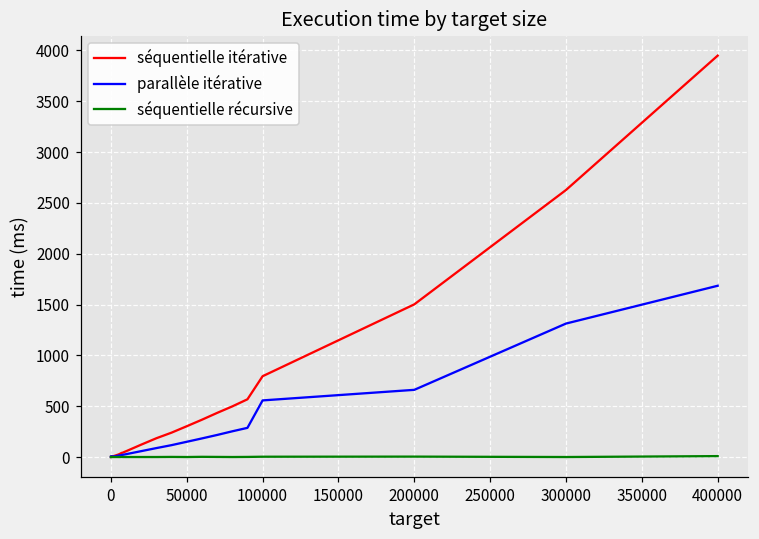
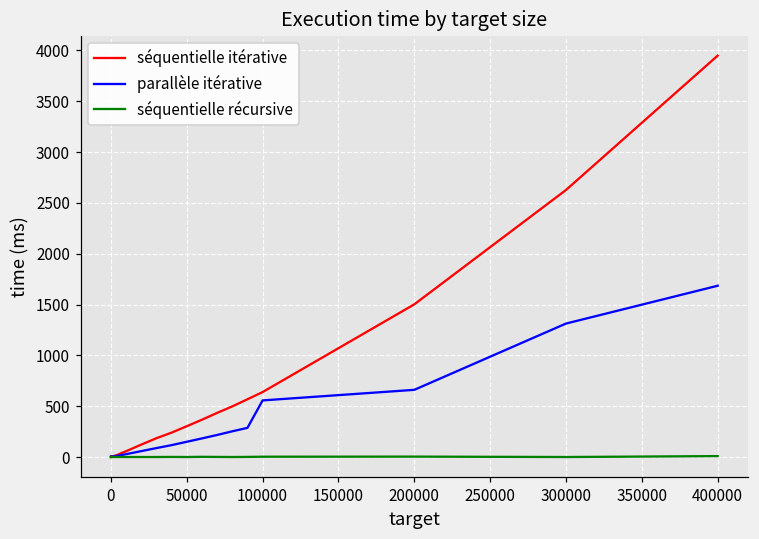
  {
    "séquentielle itérative": {
      "50000": 300,
-     "100000": 800,
+     "100000": 600,
      "200000": 1500,
      "300000": 2600,
      "400000": 3900
    },
    "parallèle itérative": {
      "50000": 200,
      "100000": 600,
      "200000": 700,
      "300000": 1300,
      "400000": 1700
    },
    "séquentielle récursive": {
      "50000": 0,
      "100000": 0,
      "200000": 0,
      "300000": 0,
      "400000": 0
    }
  }
